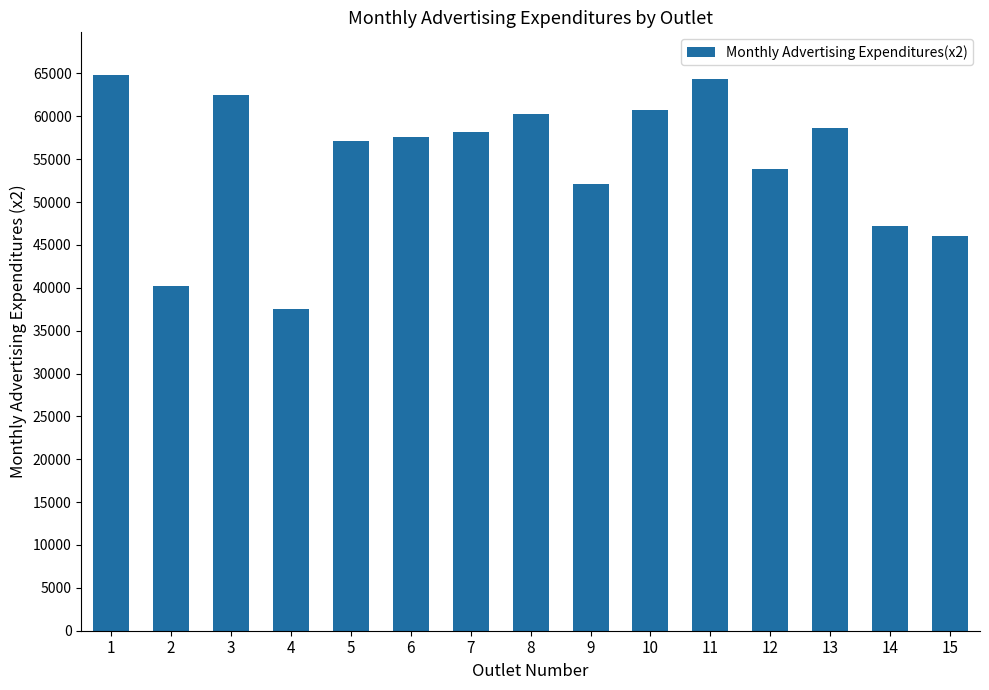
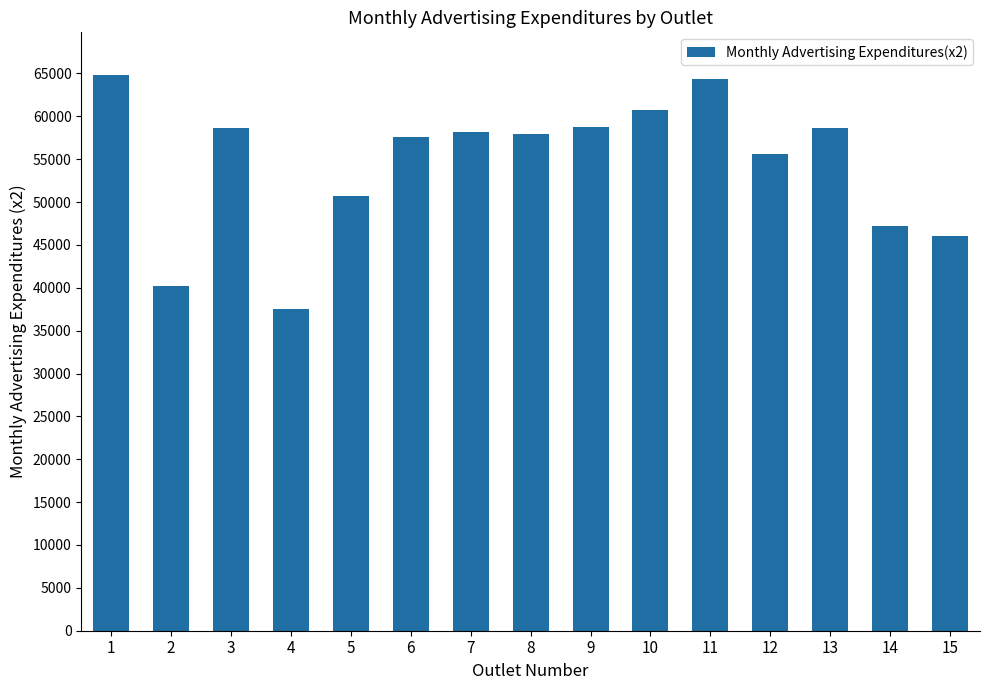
  {
    "1": 65000,
    "2": 40000,
-   "3": 63000,
+   "3": 59000,
    "4": 38000,
-   "5": 57000,
+   "5": 51000,
    "6": 58000,
    "7": 58000,
-   "8": 60000,
-   "9": 52000,
+   "8": 58000,
+   "9": 59000,
    "10": 61000,
    "11": 64000,
-   "12": 54000,
+   "12": 56000,
    "13": 59000,
    "14": 47000,
    "15": 46000
  }
